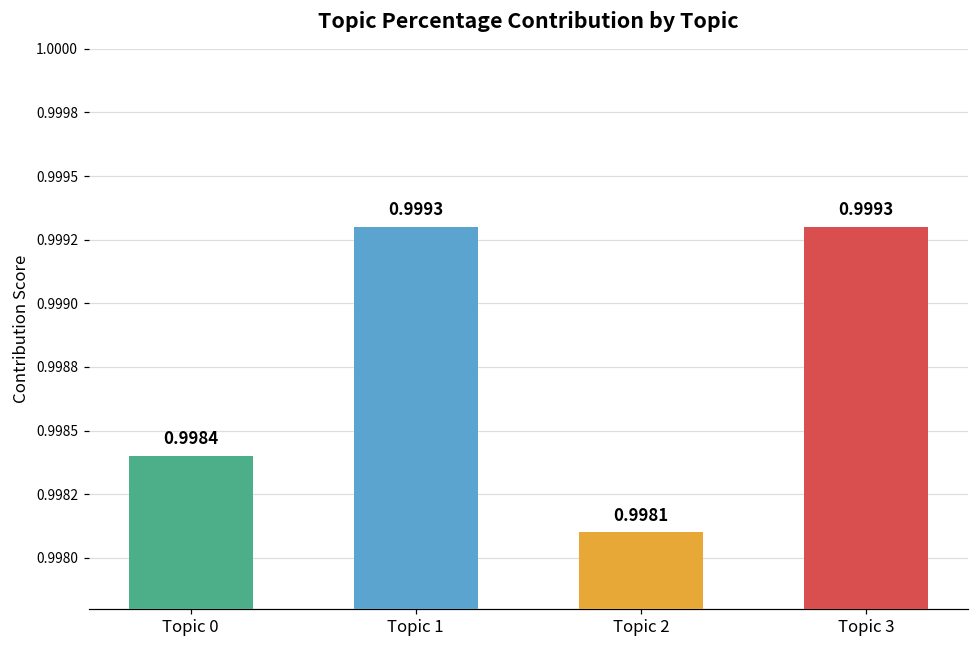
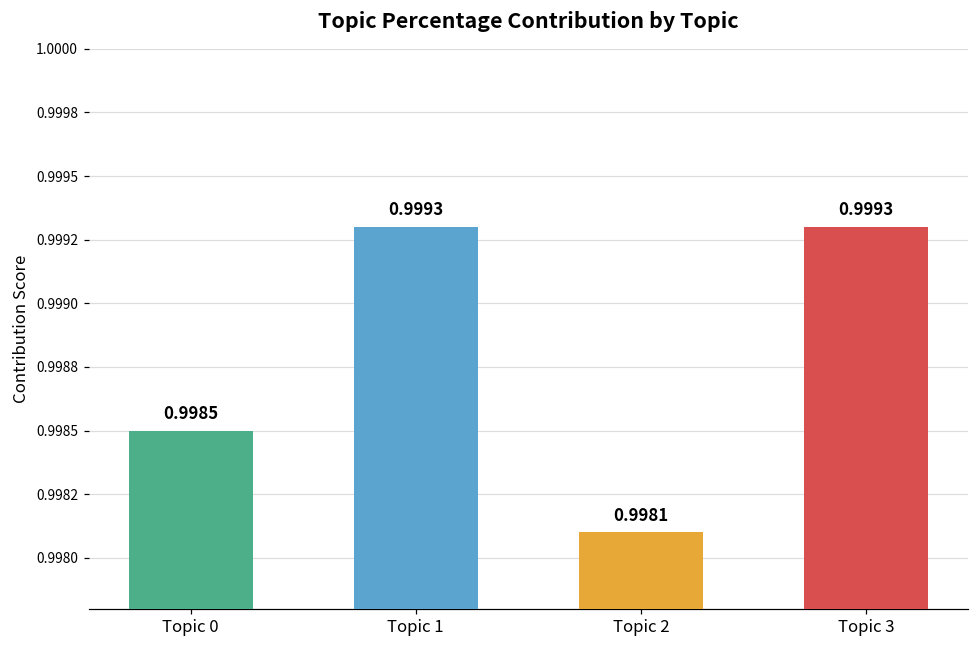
  {
-   "Topic 0": 0.9984,
+   "Topic 0": 0.9985,
    "Topic 1": 0.9993,
    "Topic 2": 0.9981,
    "Topic 3": 0.9993
  }
